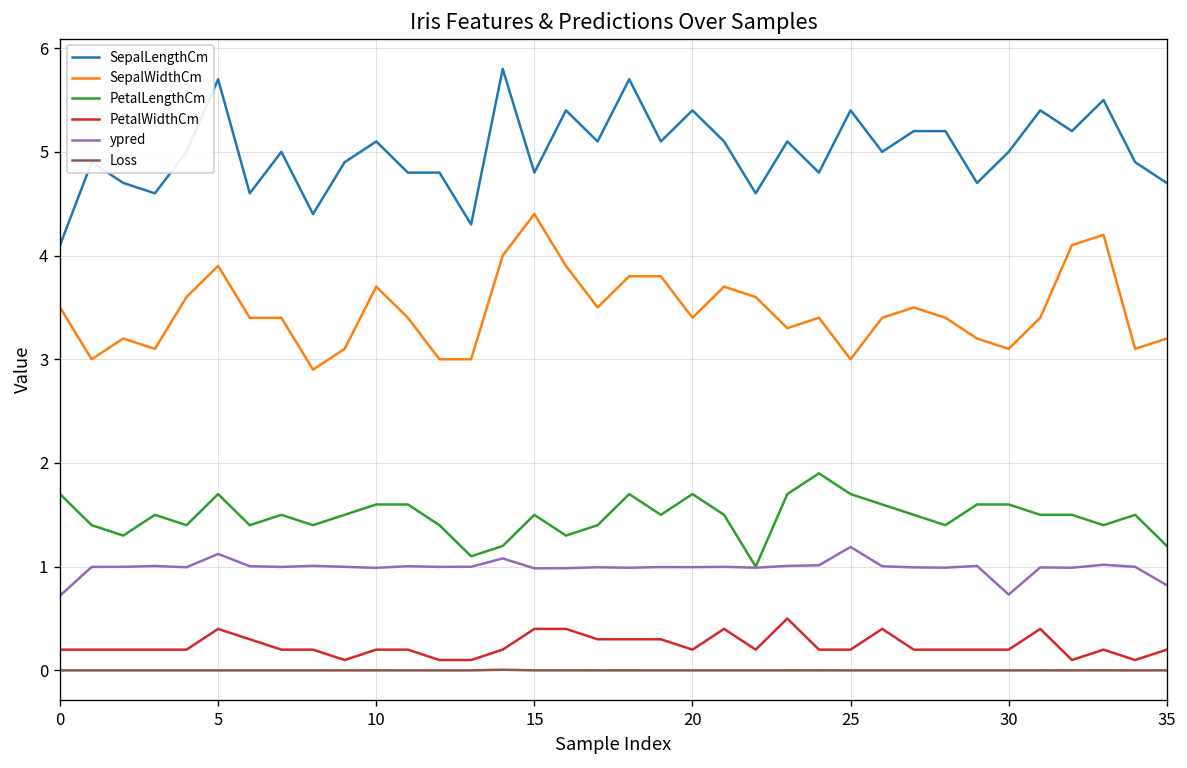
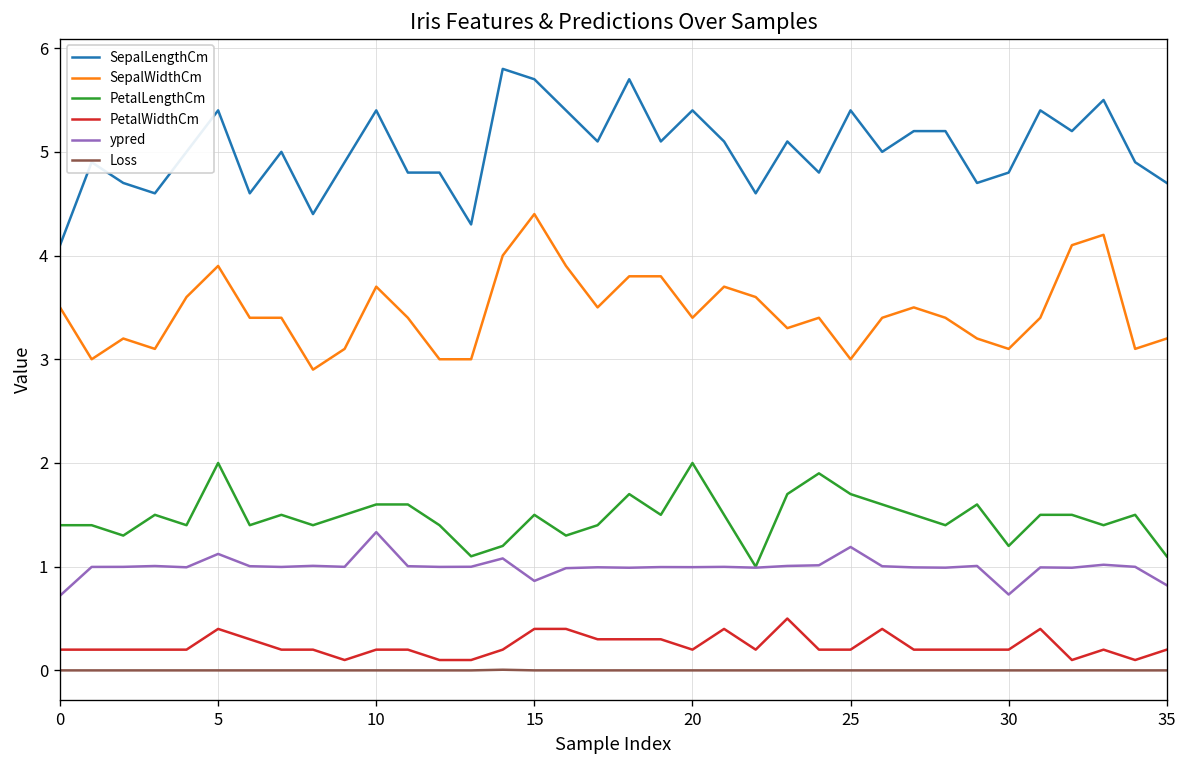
  {
    "SepalLengthCm": {
      "0": 4.1,
-     "5": 5.7,
-     "10": 5.1,
-     "15": 4.8,
+     "5": 5.4,
+     "10": 5.4,
+     "15": 5.7,
      "20": 5.4,
      "25": 5.4,
-     "30": 5.0,
+     "30": 4.8,
      "35": 4.7
    },
    "SepalWidthCm": {
      "0": 3.5,
      "5": 3.9,
      "10": 3.7,
      "15": 4.4,
      "20": 3.4,
      "25": 3.0,
      "30": 3.1,
      "35": 3.2
    },
    "PetalLengthCm": {
-     "0": 1.7,
-     "5": 1.7,
+     "0": 1.4,
+     "5": 2.0,
      "10": 1.6,
      "15": 1.5,
-     "20": 1.7,
+     "20": 2.0,
      "25": 1.7,
-     "30": 1.6,
-     "35": 1.2
+     "30": 1.2,
+     "35": 1.1
    },
    "PetalWidthCm": {
      "0": 0.2,
      "5": 0.4,
      "10": 0.2,
      "15": 0.4,
      "20": 0.2,
      "25": 0.2,
      "30": 0.2,
      "35": 0.2
    },
    "ypred": {
      "0": 0.7,
      "5": 1.1,
-     "10": 1.0,
-     "15": 1.0,
+     "10": 1.3,
+     "15": 0.9,
      "20": 1.0,
      "25": 1.2,
      "30": 0.7,
      "35": 0.8
    },
    "Loss": {
      "0": 0.0,
      "5": 0.0,
      "10": 0.0,
      "15": 0.0,
      "20": 0.0,
      "25": 0.0,
      "30": 0.0,
      "35": 0.0
    }
  }
